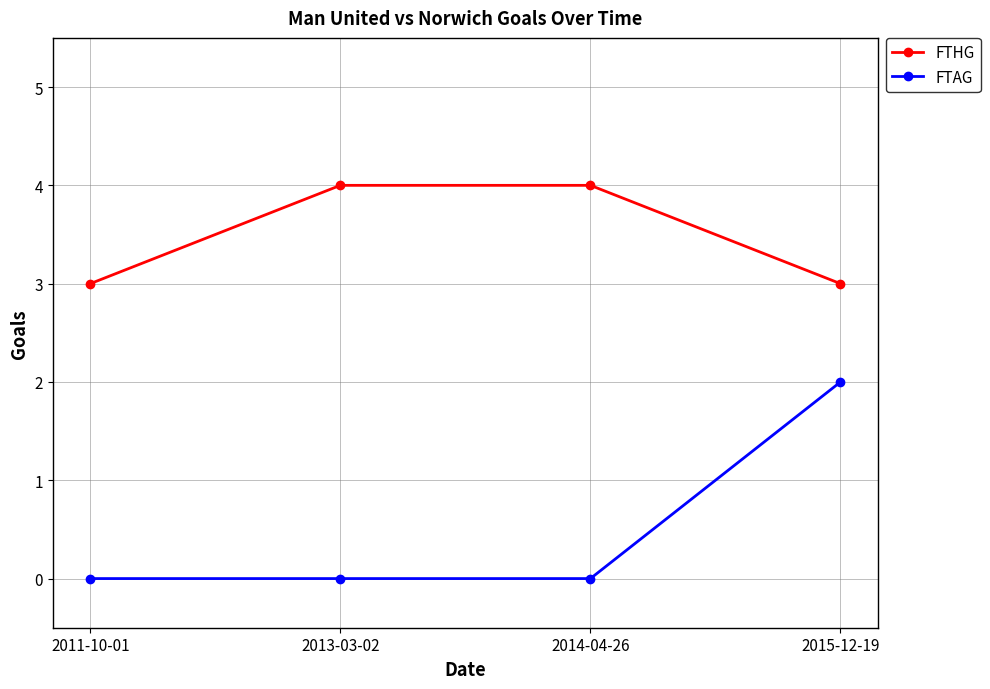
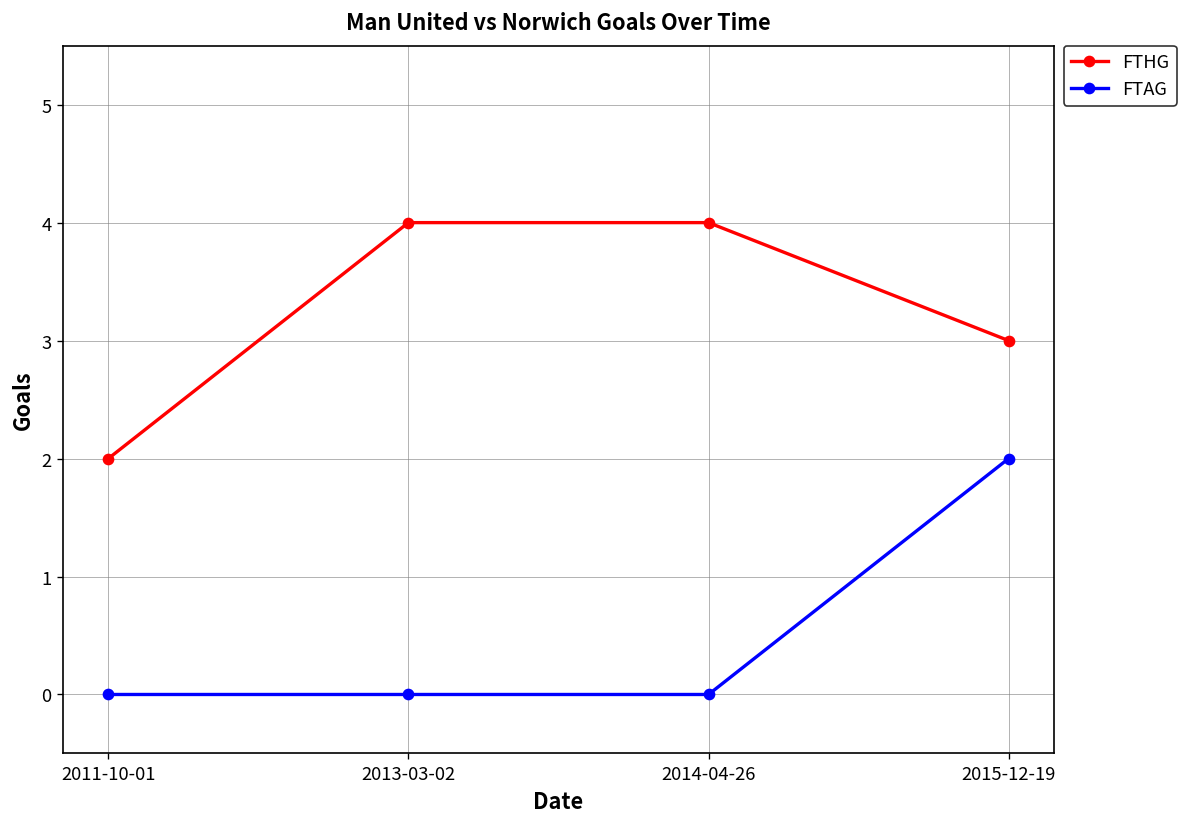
  {
    "FTHG": {
-     "2011-10-01": 3,
+     "2011-10-01": 2,
      "2013-03-02": 4,
      "2014-04-26": 4,
      "2015-12-19": 3
    },
    "FTAG": {
      "2011-10-01": 0,
      "2013-03-02": 0,
      "2014-04-26": 0,
      "2015-12-19": 2
    }
  }
